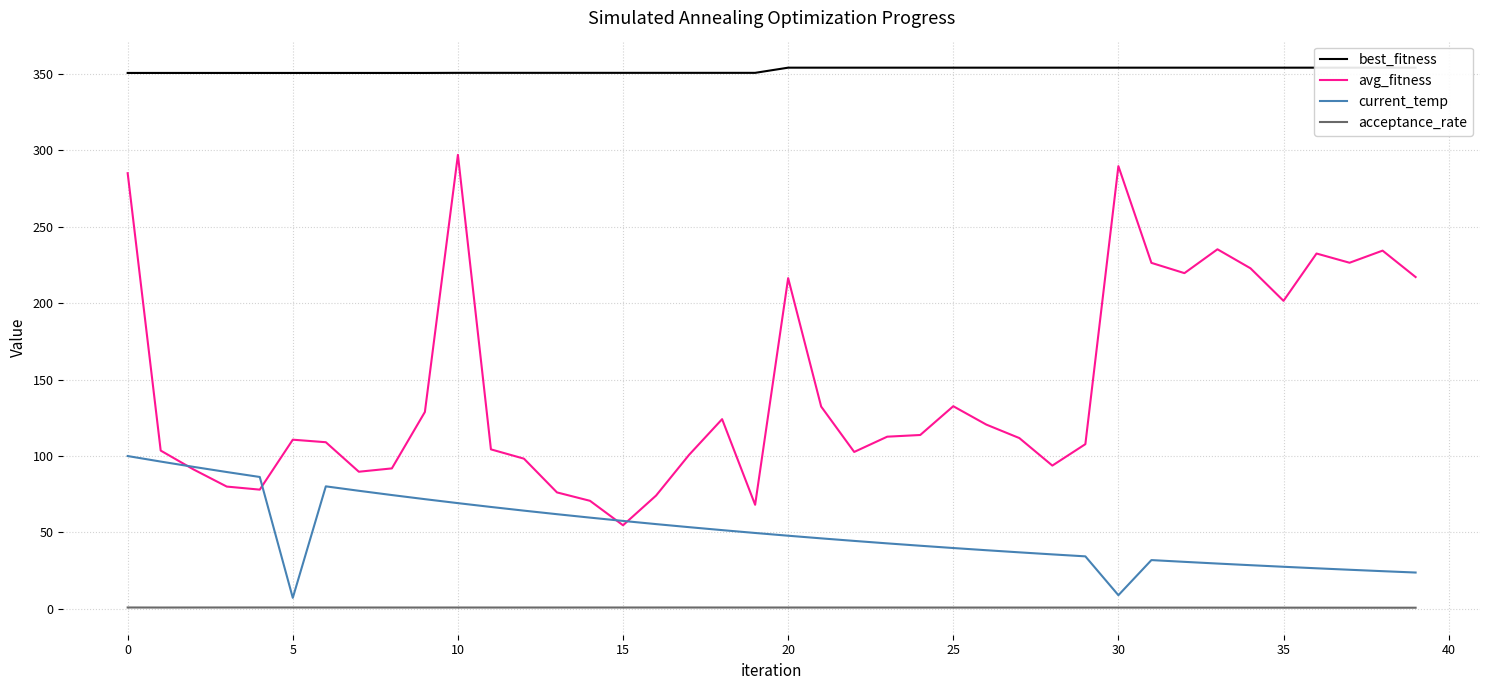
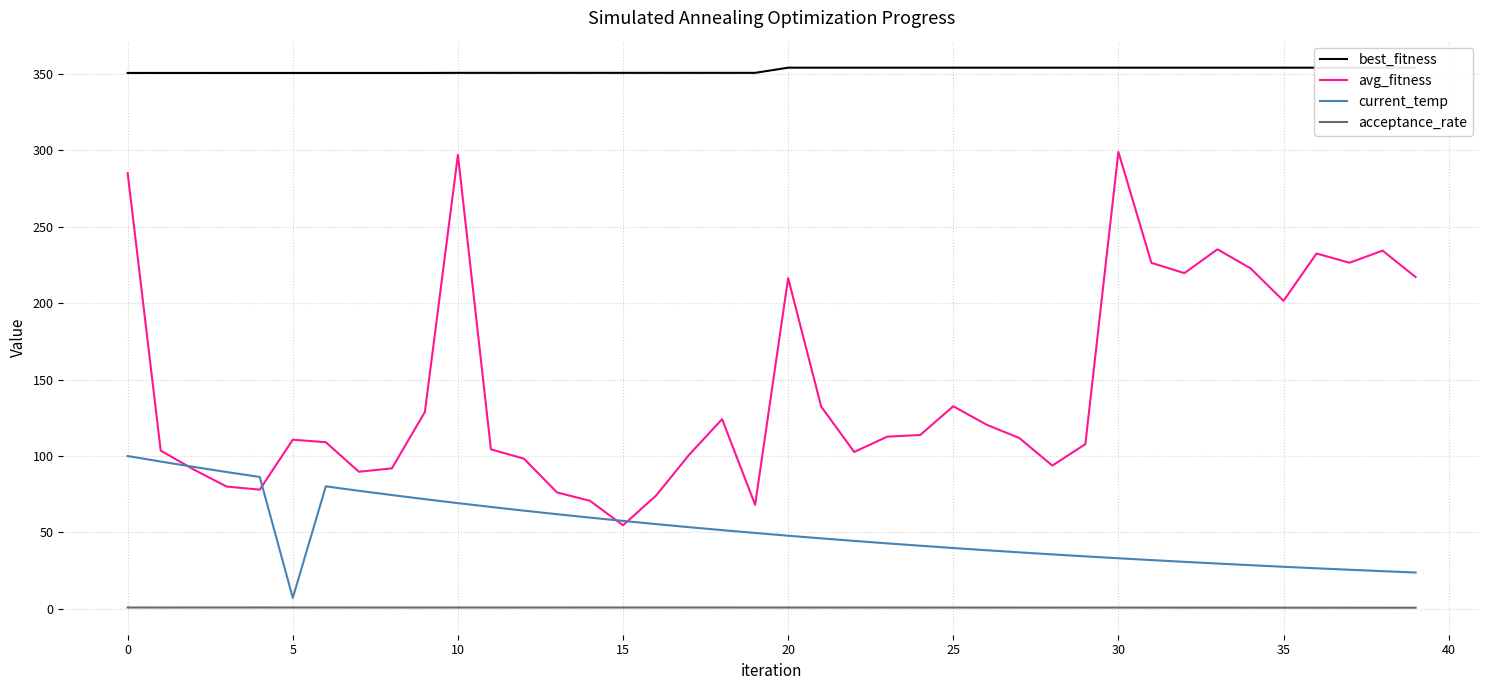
  {
    "best_fitness": {
      "0": 351,
      "5": 351,
      "10": 351,
      "15": 351,
      "20": 354,
      "25": 354,
      "30": 354,
      "35": 354
    },
    "avg_fitness": {
      "0": 285,
      "5": 111,
      "10": 297,
      "15": 55,
      "20": 216,
      "25": 133,
-     "30": 290,
+     "30": 299,
      "35": 202
    },
    "current_temp": {
      "0": 100,
      "5": 7,
      "10": 69,
      "15": 58,
      "20": 48,
      "25": 40,
-     "30": 9,
+     "30": 33,
      "35": 28
    },
    "acceptance_rate": {
      "0": 1,
      "5": 1,
      "10": 1,
      "15": 1,
      "20": 1,
      "25": 1,
      "30": 1,
      "35": 1
    }
  }
